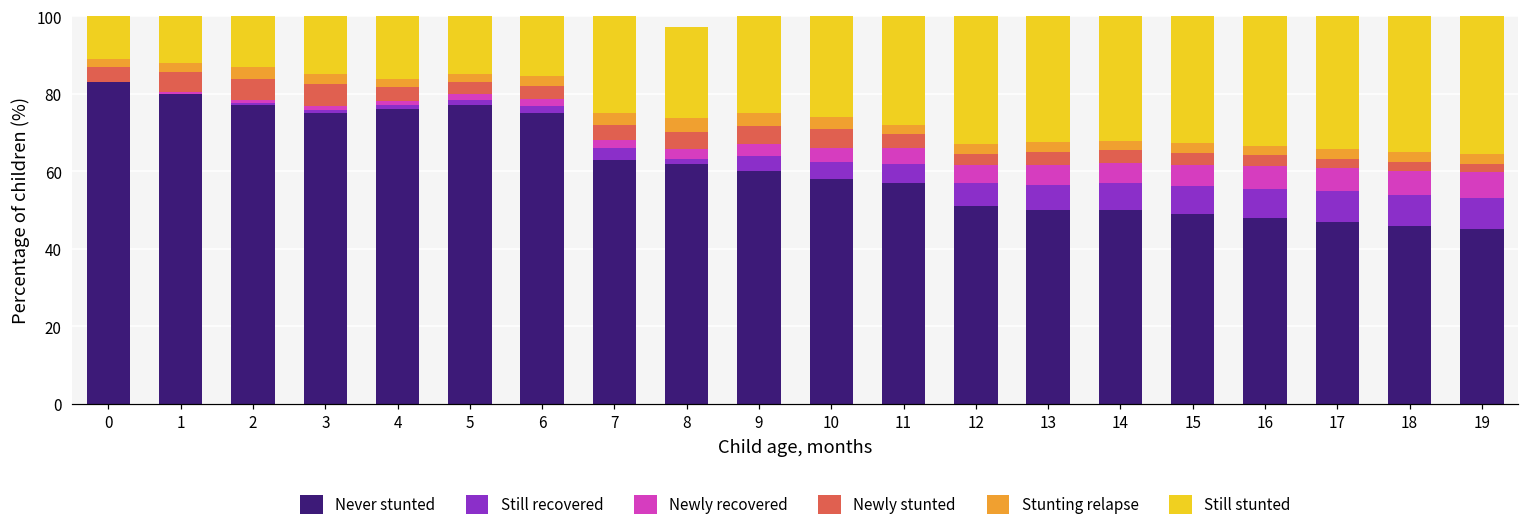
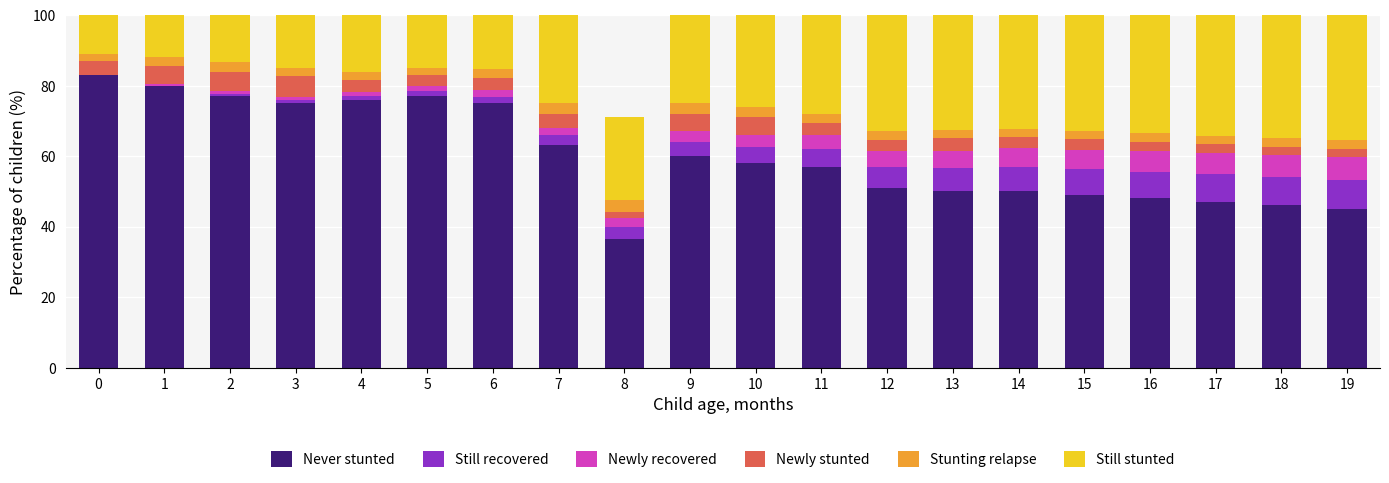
  {
    "Never stunted": {
      "0": 83,
      "1": 80,
      "2": 77,
      "3": 75,
      "4": 76,
      "5": 77,
      "6": 75,
      "7": 63,
-     "8": 62,
+     "8": 36,
      "9": 60,
      "10": 58,
      "11": 57,
      "12": 51,
      "13": 50,
      "14": 50,
      "15": 49,
      "16": 48,
      "17": 47,
      "18": 46,
      "19": 45
    },
    "Still recovered": {
      "0": 0,
      "1": 0,
      "3": 1,
      "4": 1,
      "5": 2,
      "6": 2,
      "7": 3,
-     "8": 1,
+     "8": 4,
      "9": 4,
      "10": 5,
      "11": 5,
      "12": 6,
      "13": 7,
      "14": 7,
      "15": 7,
      "16": 8,
      "17": 8,
      "18": 8,
      "19": 8
    },
    "Newly recovered": {
      "0": 0,
      "2": 1,
      "3": 1,
      "4": 1,
      "5": 2,
      "6": 2,
      "7": 2,
      "8": 3,
      "9": 3,
      "10": 4,
      "11": 4,
      "12": 5,
      "13": 5,
      "14": 5,
      "15": 6,
      "16": 6,
      "17": 6,
      "18": 6,
      "19": 7
    },
    "Newly stunted": {
      "0": 4,
      "1": 5,
      "2": 6,
      "3": 6,
      "4": 4,
      "5": 3,
      "6": 4,
      "7": 4,
-     "8": 5,
+     "8": 2,
      "9": 5,
      "10": 5,
      "11": 4,
      "12": 3,
      "13": 4,
      "14": 3,
      "15": 3,
      "16": 3,
      "17": 3,
      "18": 2,
      "19": 2
    }
  }
